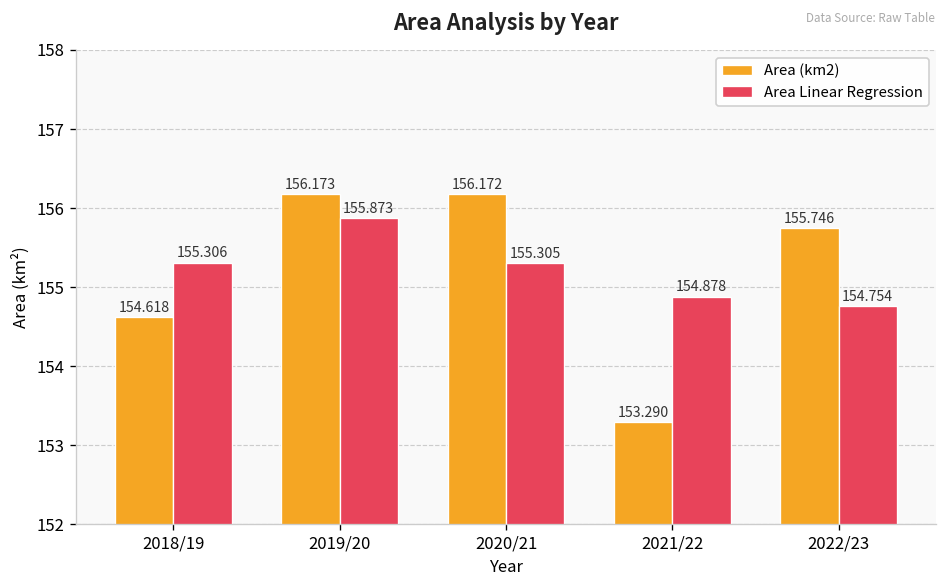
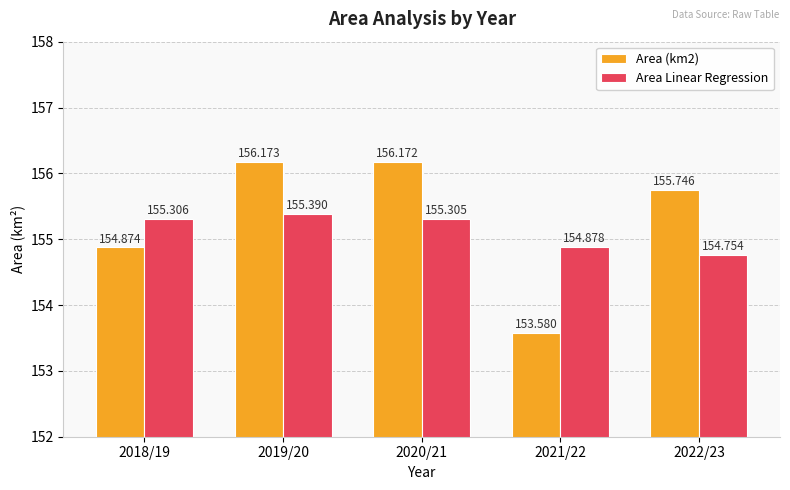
  {
    "Area (km2)": {
-     "2018/19": 154.618,
+     "2018/19": 154.874,
      "2019/20": 156.173,
      "2020/21": 156.172,
-     "2021/22": 153.290,
+     "2021/22": 153.580,
      "2022/23": 155.746
    },
    "Area Linear Regression": {
      "2018/19": 155.306,
-     "2019/20": 155.873,
+     "2019/20": 155.390,
      "2020/21": 155.305,
      "2021/22": 154.878,
      "2022/23": 154.754
    }
  }
